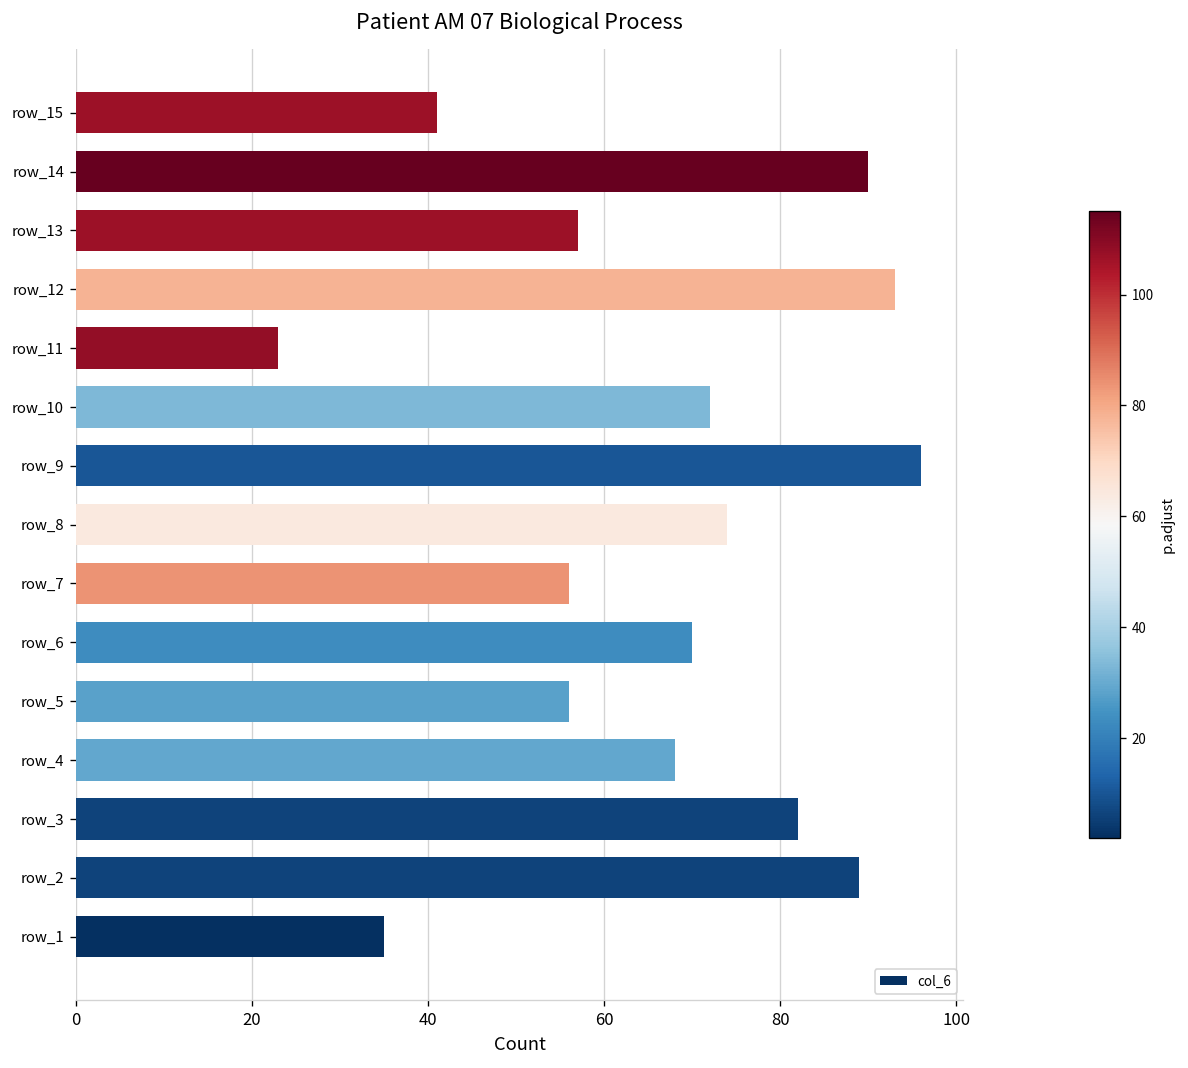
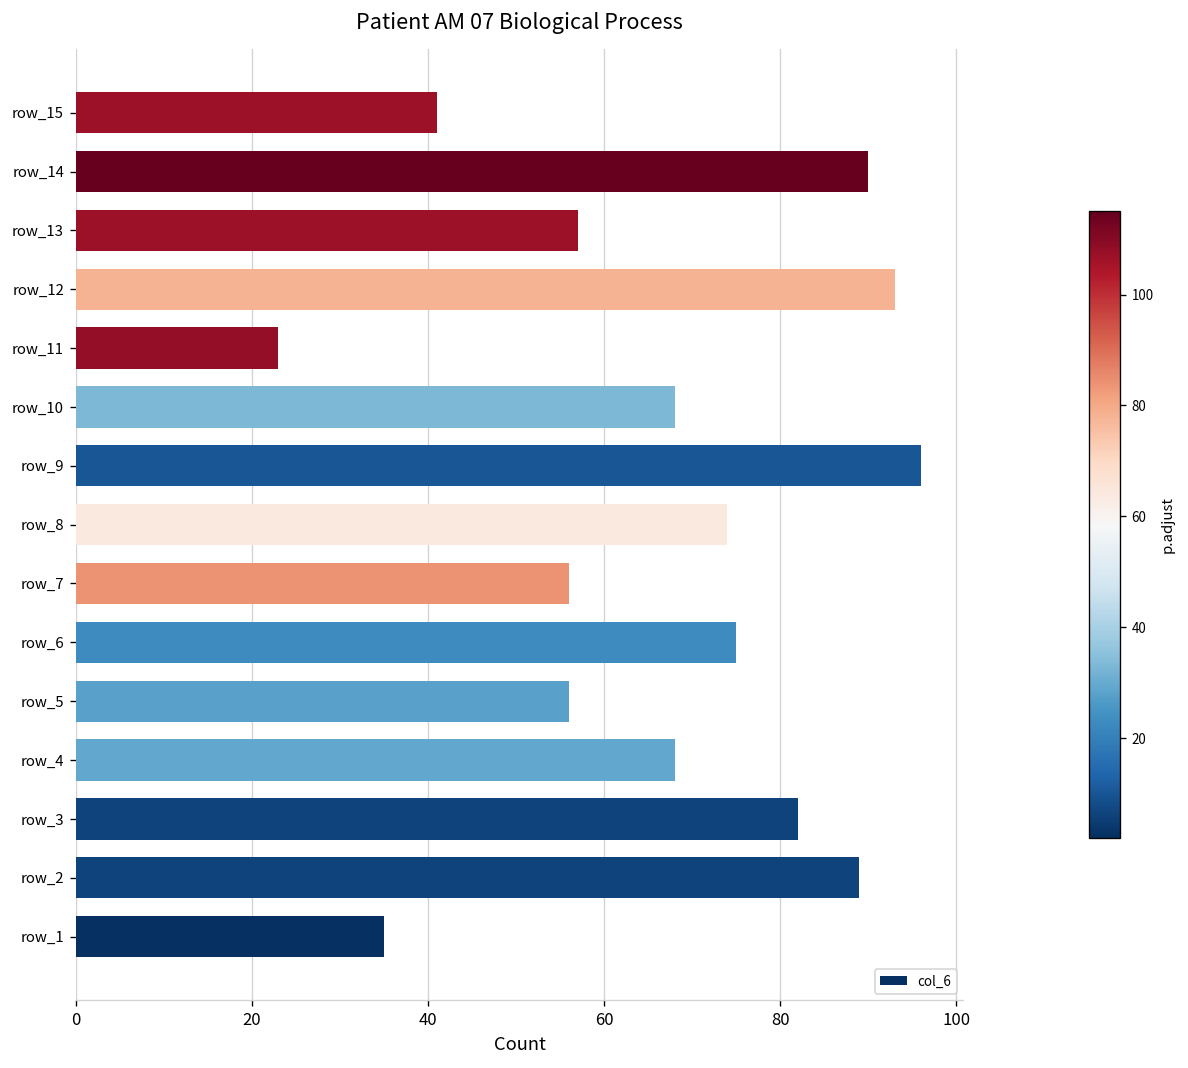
  {
    "row_15": 41,
    "row_14": 90,
    "row_13": 57,
    "row_12": 93,
    "row_11": 23,
-   "row_10": 72,
+   "row_10": 68,
    "row_9": 96,
    "row_8": 74,
    "row_7": 56,
-   "row_6": 70,
+   "row_6": 75,
    "row_5": 56,
    "row_4": 68,
    "row_3": 82,
    "row_2": 89,
    "row_1": 35
  }
